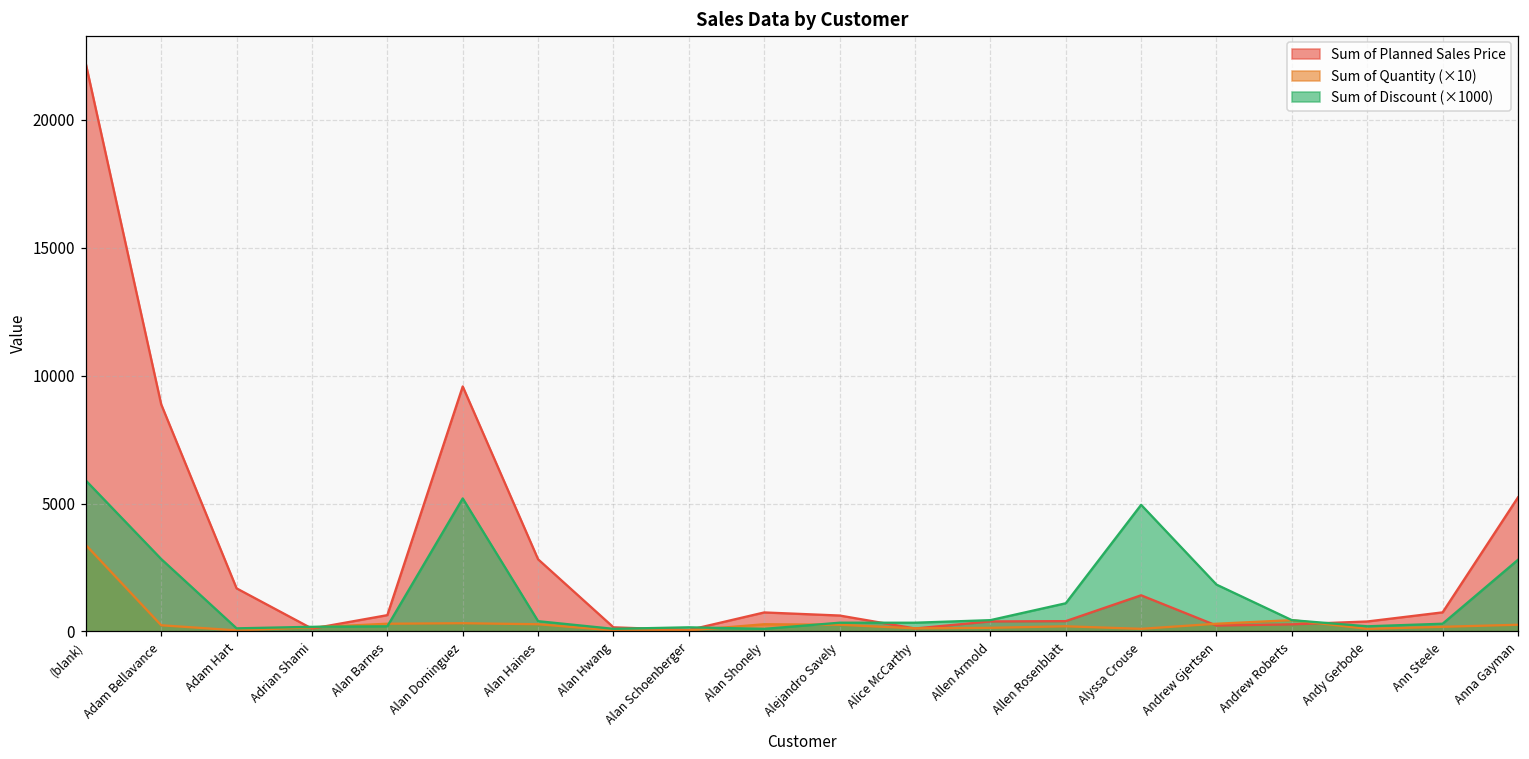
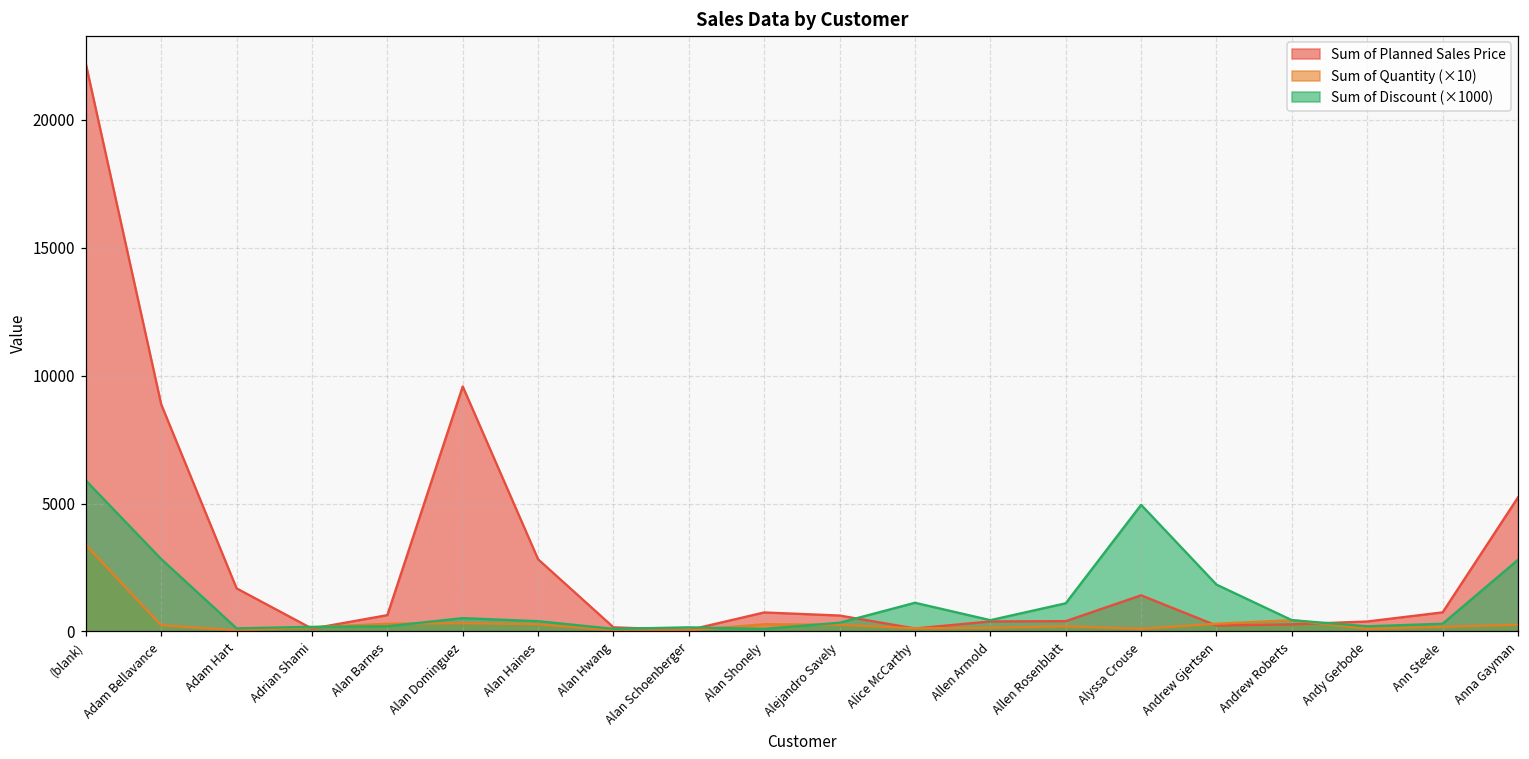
  {
    "Sum of Discount (×1000)": {
      "(blank)": 5900,
      "Adam Bellavance": 2800,
-     "Alan Dominguez": 5200,
+     "Alan Dominguez": 500,
      "Alan Haines": 400,
      "Alan Shonely": 100,
-     "Alice McCarthy": 300,
+     "Alice McCarthy": 1100,
      "Allen Rosenblatt": 1100,
      "Alyssa Crouse": 5000,
      "Andrew Gjertsen": 1800,
      "Ann Steele": 300,
      "Anna Gayman": 2800
    }
  }
